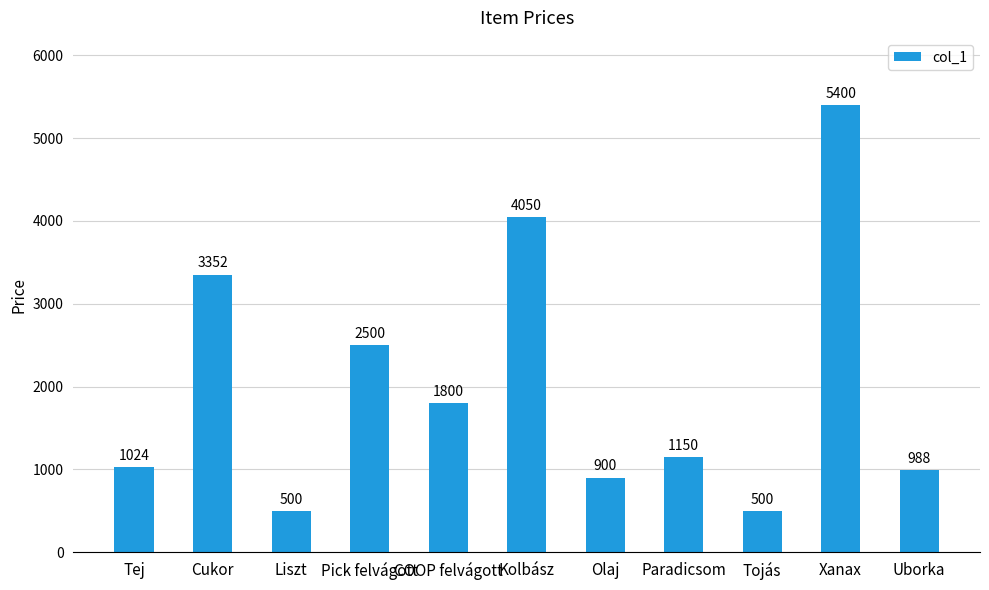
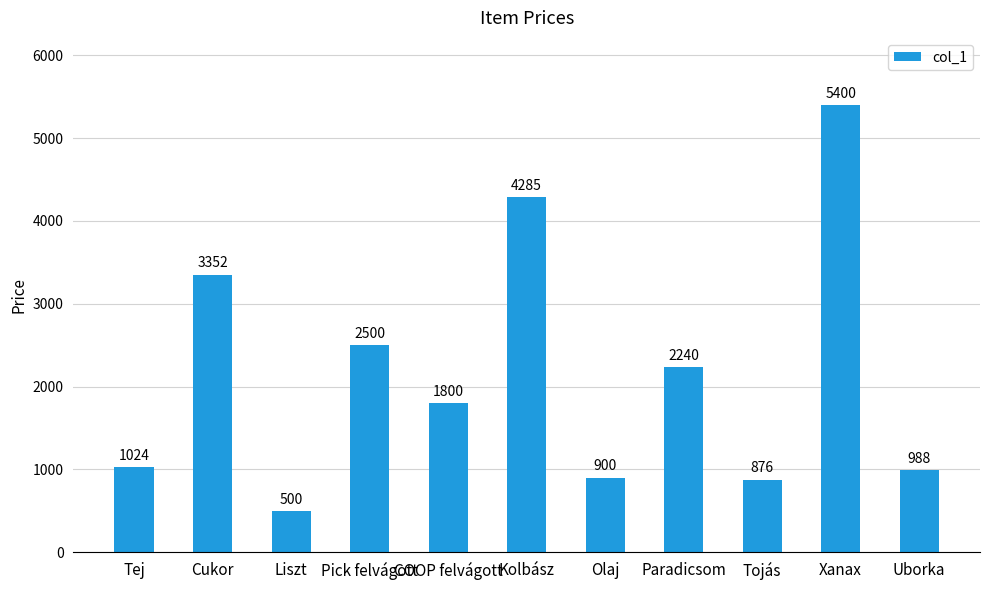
  {
    "Tej": 1024,
    "Cukor": 3352,
    "Liszt": 500,
-   "Kolbász": 4050,
+   "Kolbász": 4285,
    "Olaj": 900,
-   "Paradicsom": 1150,
-   "Tojás": 500,
+   "Paradicsom": 2240,
+   "Tojás": 876,
    "Xanax": 5400,
    "Uborka": 988
  }
